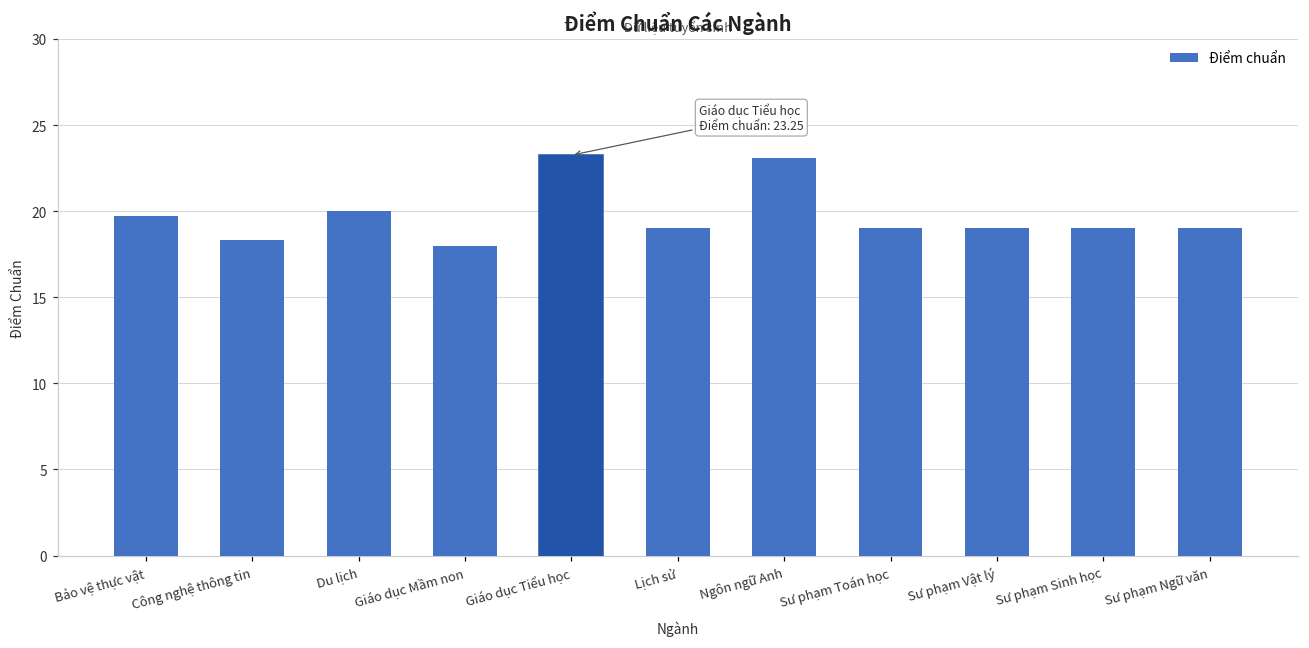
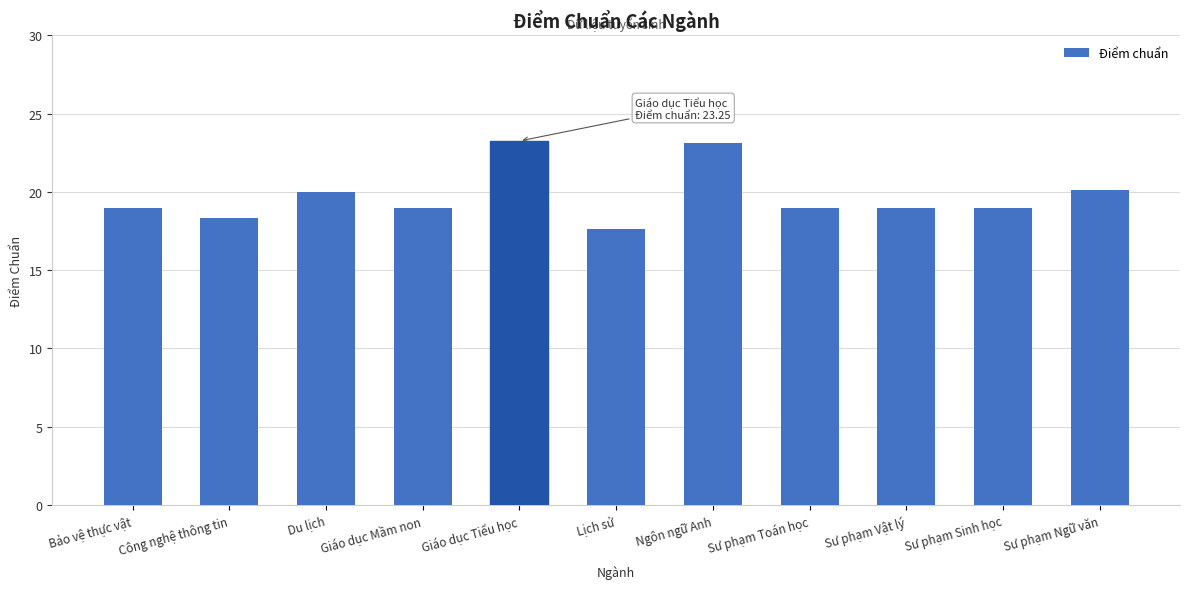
  {
-   "Bảo vệ thực vật": 19.7,
+   "Bảo vệ thực vật": 19.0,
    "Công nghệ thông tin": 18.3,
    "Du lịch": 20.0,
-   "Giáo dục Mầm non": 18,
+   "Giáo dục Mầm non": 19,
    "Giáo dục Tiểu học": 23.3,
-   "Lịch sử": 19.0,
+   "Lịch sử": 17.6,
    "Sư phạm Toán học": 19.0,
    "Sư phạm Vật lý": 19.0,
    "Sư phạm Sinh học": 19.0,
-   "Sư phạm Ngữ văn": 19.0
+   "Sư phạm Ngữ văn": 20.1
  }
